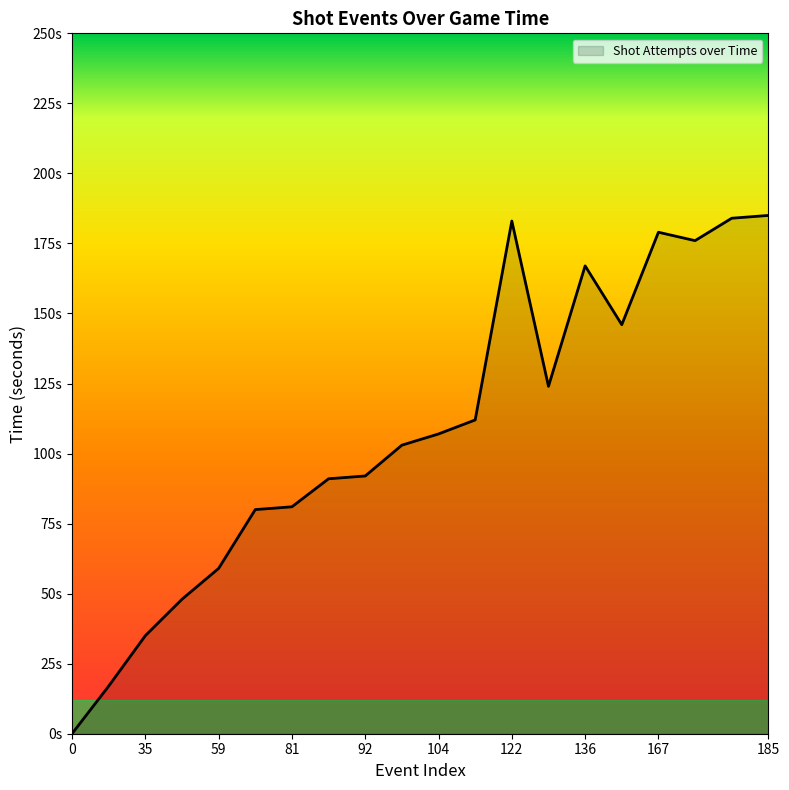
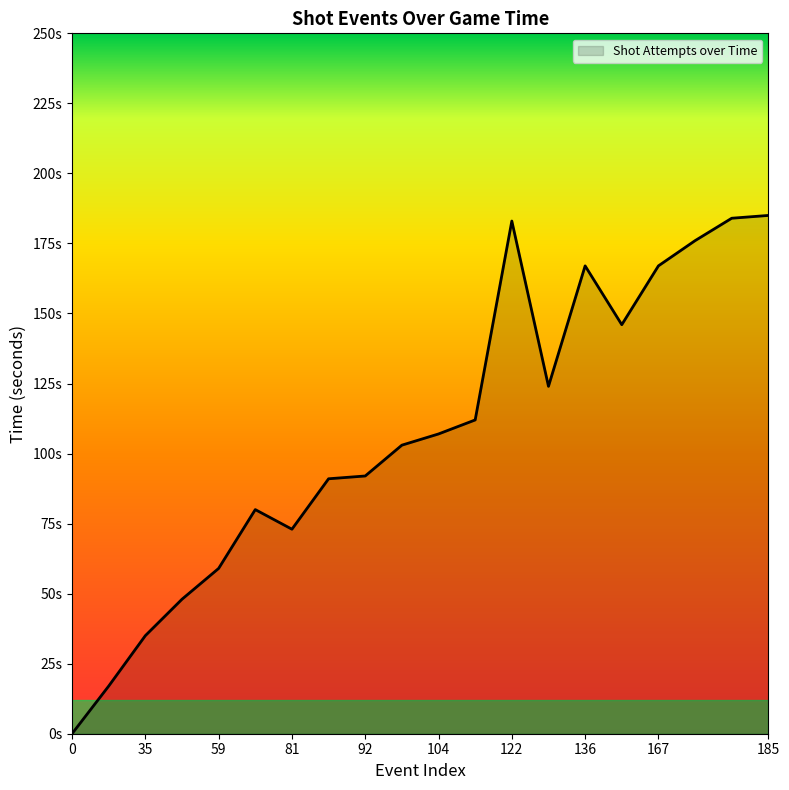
  {
    "35": "35s",
    "59": "59s",
-   "81": "81s",
+   "81": "73s",
    "92": "92s",
    "104": "107s",
    "122": "183s",
    "136": "167s",
-   "167": "179s",
+   "167": "167s",
    "185": "185s"
  }
